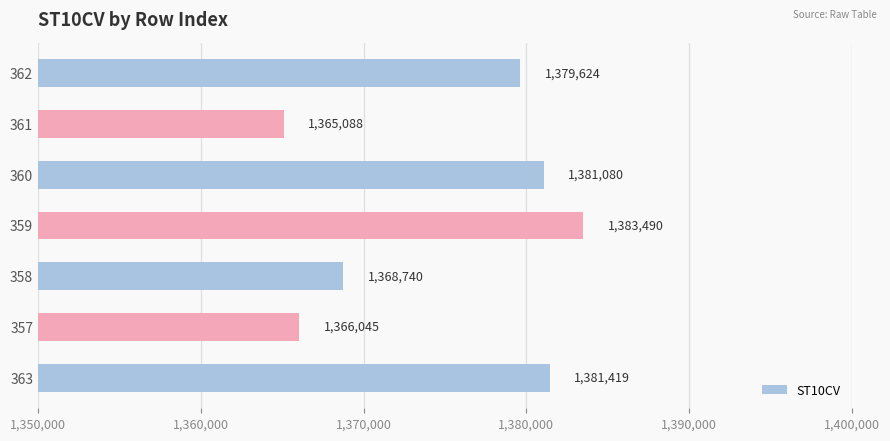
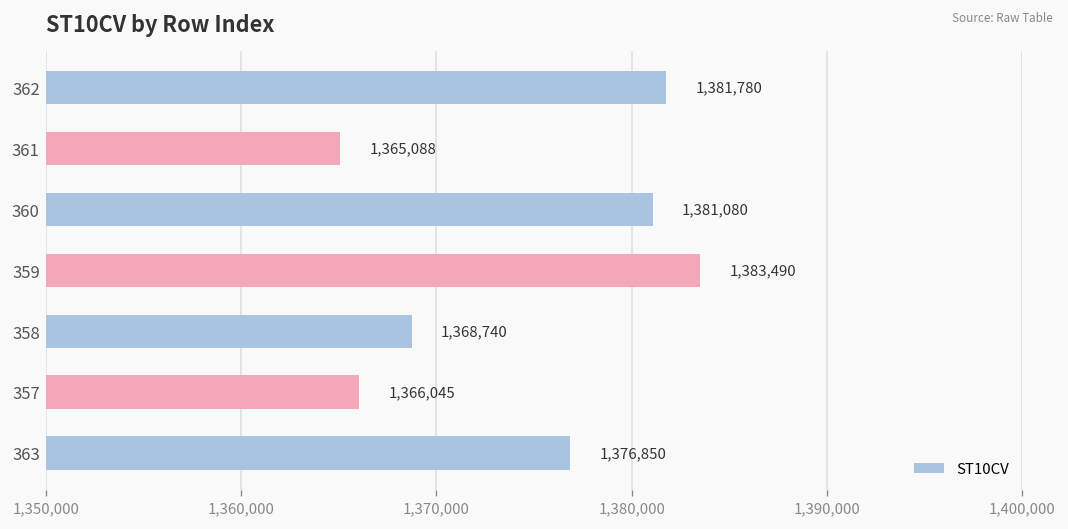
  {
-   "362": "1,379,624",
+   "362": "1,381,780",
    "361": "1,365,088",
    "360": "1,381,080",
    "359": "1,383,490",
    "358": "1,368,740",
    "357": "1,366,045",
-   "363": "1,381,419"
+   "363": "1,376,850"
  }
